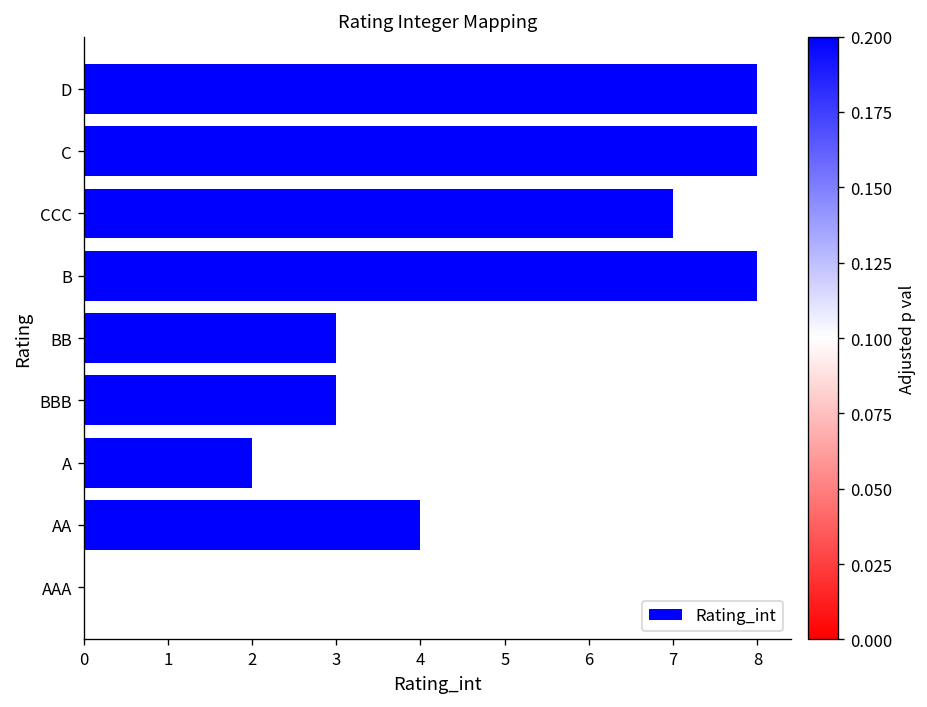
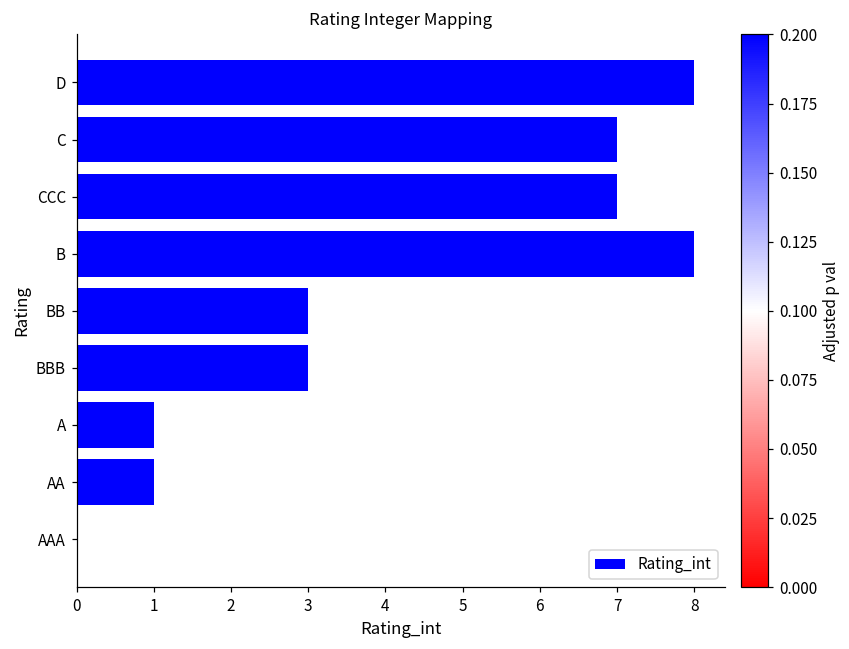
  {
    "D": 8,
-   "C": 8,
+   "C": 7,
    "CCC": 7,
    "B": 8,
    "BB": 3,
    "BBB": 3,
-   "A": 2,
-   "AA": 4,
+   "A": 1,
+   "AA": 1,
    "AAA": 0
  }
